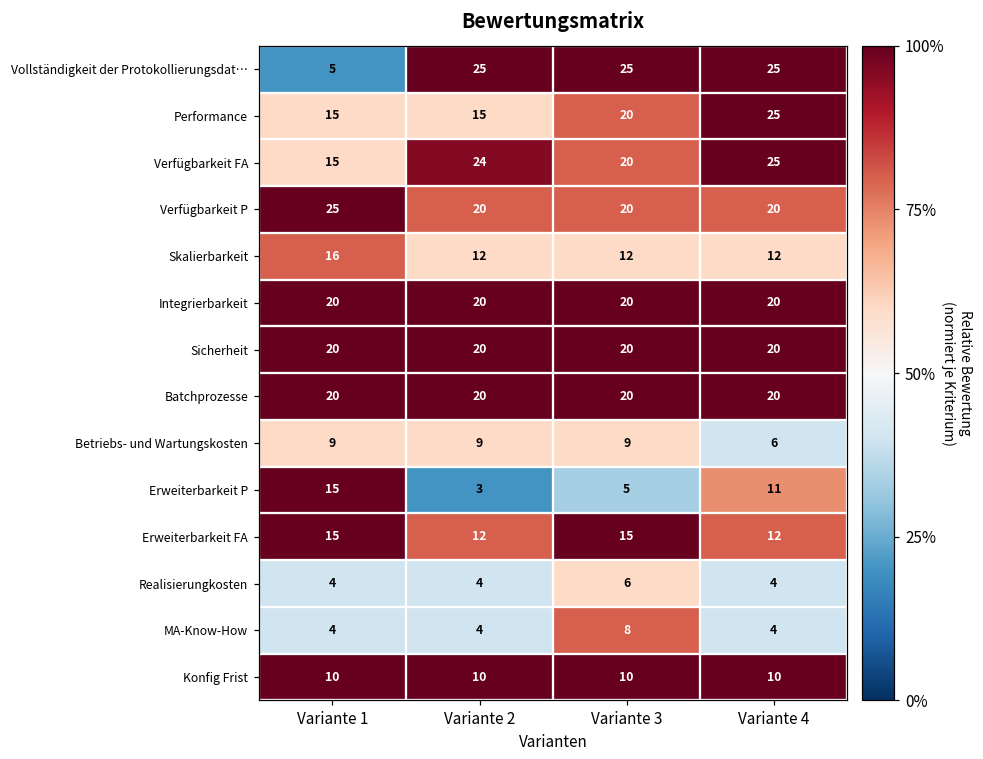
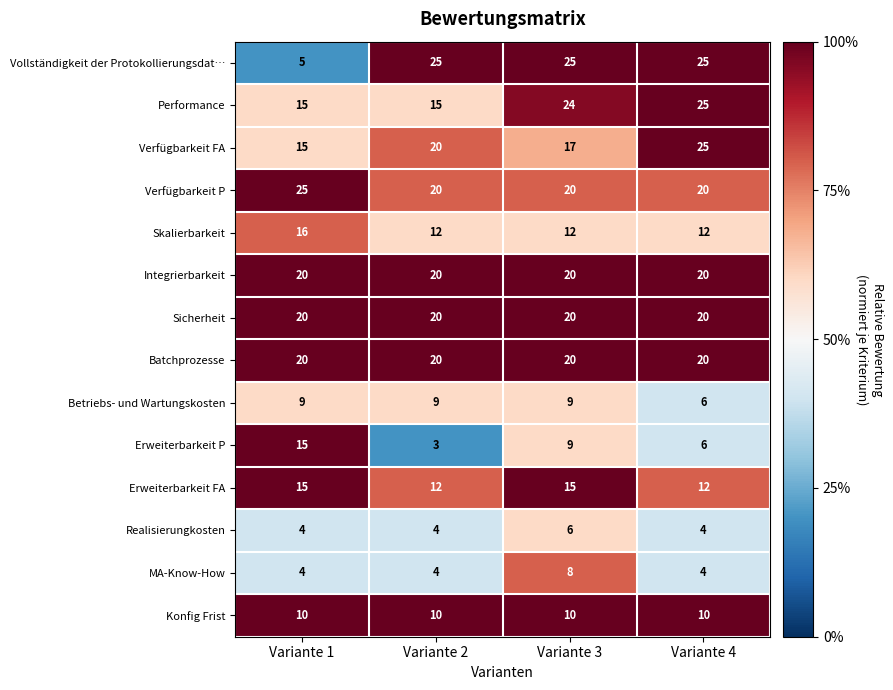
  {
    "Vollständigkeit der Protokollierungsdat…": {
      "Variante 1": 5,
      "Variante 2": 25,
      "Variante 3": 25,
      "Variante 4": 25
    },
    "Performance": {
      "Variante 1": 15,
      "Variante 2": 15,
-     "Variante 3": 20,
+     "Variante 3": 24,
      "Variante 4": 25
    },
    "Verfügbarkeit FA": {
      "Variante 1": 15,
-     "Variante 2": 24,
-     "Variante 3": 20,
+     "Variante 2": 20,
+     "Variante 3": 17,
      "Variante 4": 25
    },
    "Verfügbarkeit P": {
      "Variante 1": 25,
      "Variante 2": 20,
      "Variante 3": 20,
      "Variante 4": 20
    },
    "Skalierbarkeit": {
      "Variante 1": 16,
      "Variante 2": 12,
      "Variante 3": 12,
      "Variante 4": 12
    },
    "Integrierbarkeit": {
      "Variante 1": 20,
      "Variante 2": 20,
      "Variante 3": 20,
      "Variante 4": 20
    },
    "Sicherheit": {
      "Variante 1": 20,
      "Variante 2": 20,
      "Variante 3": 20,
      "Variante 4": 20
    },
    "Batchprozesse": {
      "Variante 1": 20,
      "Variante 2": 20,
      "Variante 3": 20,
      "Variante 4": 20
    },
    "Betriebs- und Wartungskosten": {
      "Variante 1": 9,
      "Variante 2": 9,
      "Variante 3": 9,
      "Variante 4": 6
    },
    "Erweiterbarkeit P": {
      "Variante 1": 15,
      "Variante 2": 3,
-     "Variante 3": 5,
-     "Variante 4": 11
+     "Variante 3": 9,
+     "Variante 4": 6
    },
    "Erweiterbarkeit FA": {
      "Variante 1": 15,
      "Variante 2": 12,
      "Variante 3": 15,
      "Variante 4": 12
    },
    "Realisierungkosten": {
      "Variante 1": 4,
      "Variante 2": 4,
      "Variante 3": 6,
      "Variante 4": 4
    },
    "MA-Know-How": {
      "Variante 1": 4,
      "Variante 2": 4,
      "Variante 3": 8,
      "Variante 4": 4
    },
    "Konfig Frist": {
      "Variante 1": 10,
      "Variante 2": 10,
      "Variante 3": 10,
      "Variante 4": 10
    }
  }
